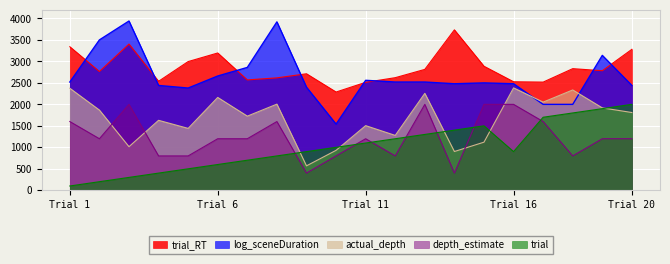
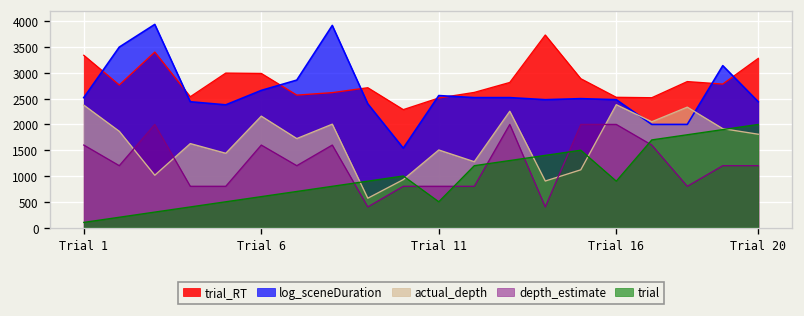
  {
    "trial_RT": {
      "Trial 1": 3300,
-     "Trial 6": 3200,
+     "Trial 6": 3000,
      "Trial 20": 3300
    },
    "log_sceneDuration": {
      "Trial 1": 2500,
      "Trial 6": 2700,
      "Trial 20": 2400
    },
    "actual_depth": {
      "Trial 1": 2400,
      "Trial 6": 2200,
      "Trial 11": 1500,
      "Trial 16": 2400,
      "Trial 20": 1800
    },
    "depth_estimate": {
      "Trial 1": 1600,
-     "Trial 6": 1200,
-     "Trial 11": 1200,
+     "Trial 6": 1600,
+     "Trial 11": 800,
      "Trial 16": 2000,
      "Trial 20": 1200
    },
    "trial": {
      "Trial 1": 100,
      "Trial 6": 600,
-     "Trial 11": 1100,
+     "Trial 11": 500,
      "Trial 16": 900,
      "Trial 20": 2000
    }
  }
